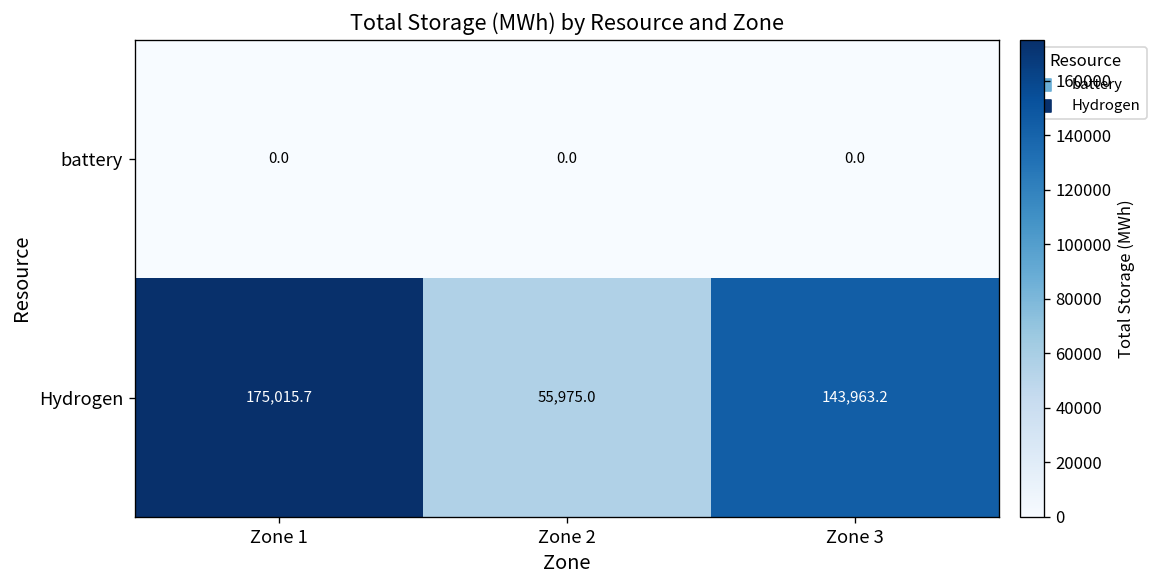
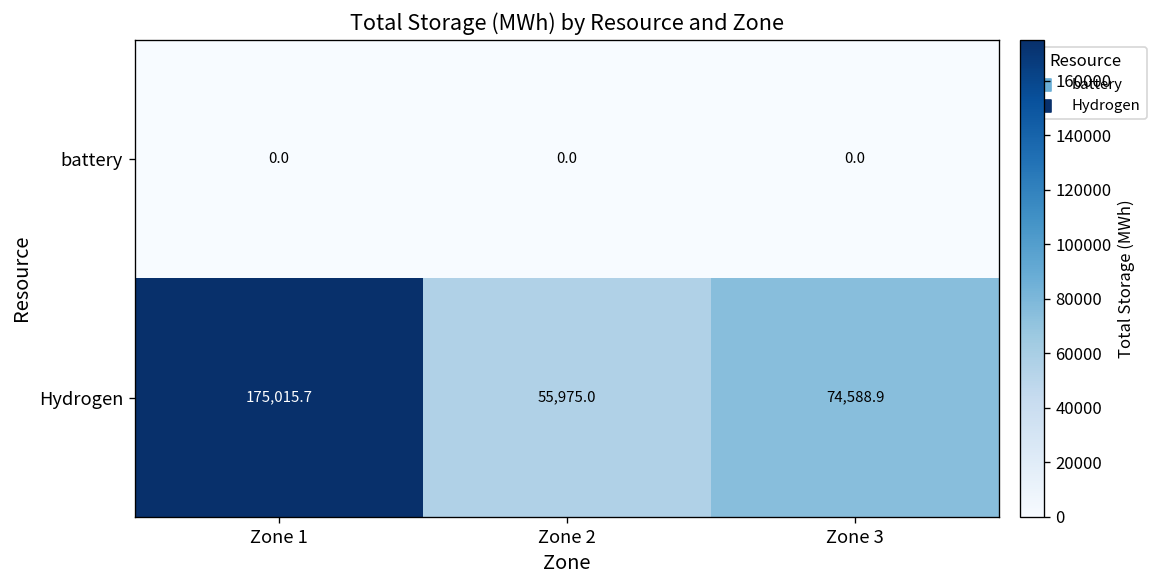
  {
    "battery": {
      "Zone 1": "0.0",
      "Zone 2": "0.0",
      "Zone 3": "0.0"
    },
    "Hydrogen": {
      "Zone 1": "175,015.7",
      "Zone 2": "55,975.0",
-     "Zone 3": "143,963.2"
+     "Zone 3": "74,588.9"
    }
  }
